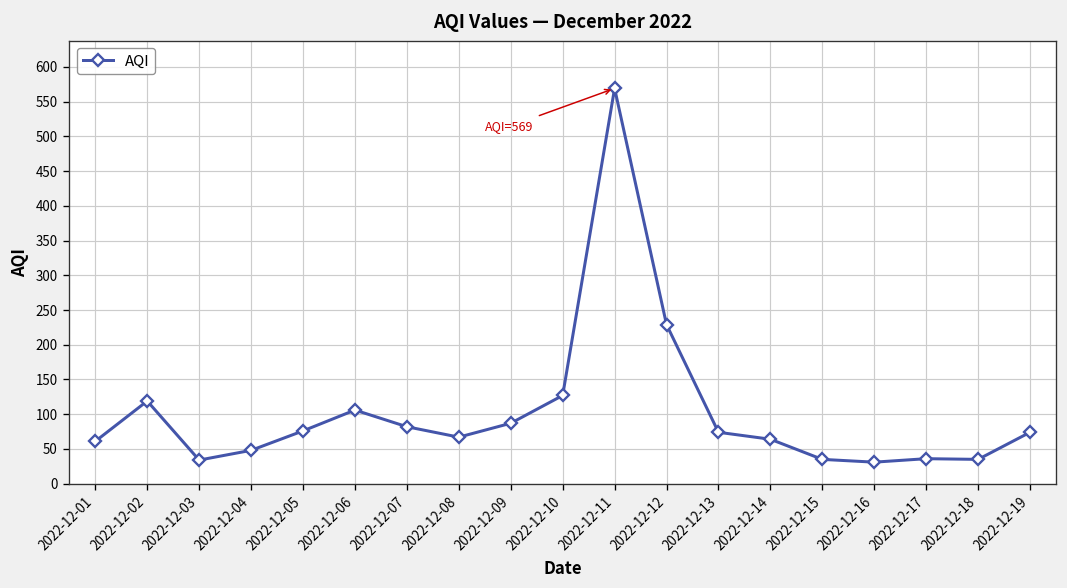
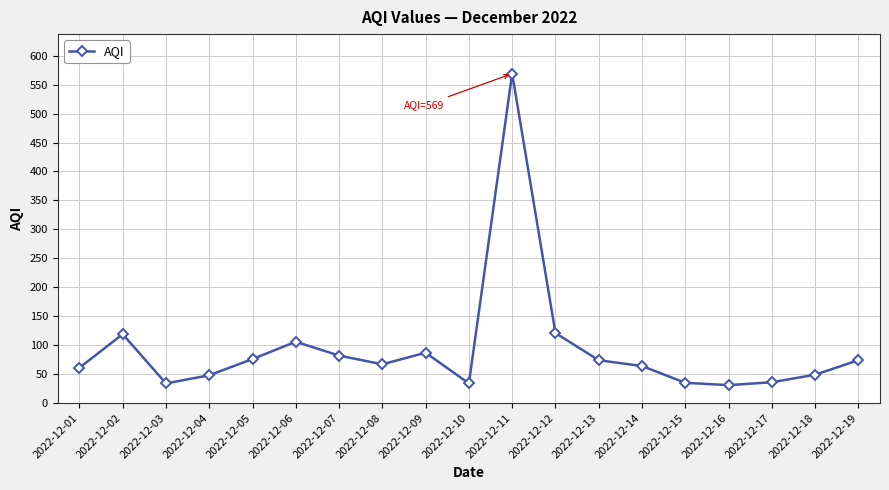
  {
    "2022-12-01": 60,
    "2022-12-02": 120,
    "2022-12-03": 30,
    "2022-12-04": 50,
    "2022-12-05": 80,
    "2022-12-06": 110,
    "2022-12-07": 80,
    "2022-12-08": 70,
    "2022-12-09": 90,
-   "2022-12-10": 130,
-   "2022-12-12": 230,
+   "2022-12-10": 30,
+   "2022-12-12": 120,
    "2022-12-13": 70,
    "2022-12-14": 60,
    "2022-12-15": 40,
    "2022-12-16": 30,
    "2022-12-17": 40,
-   "2022-12-18": 40,
+   "2022-12-18": 50,
    "2022-12-19": 70
  }
